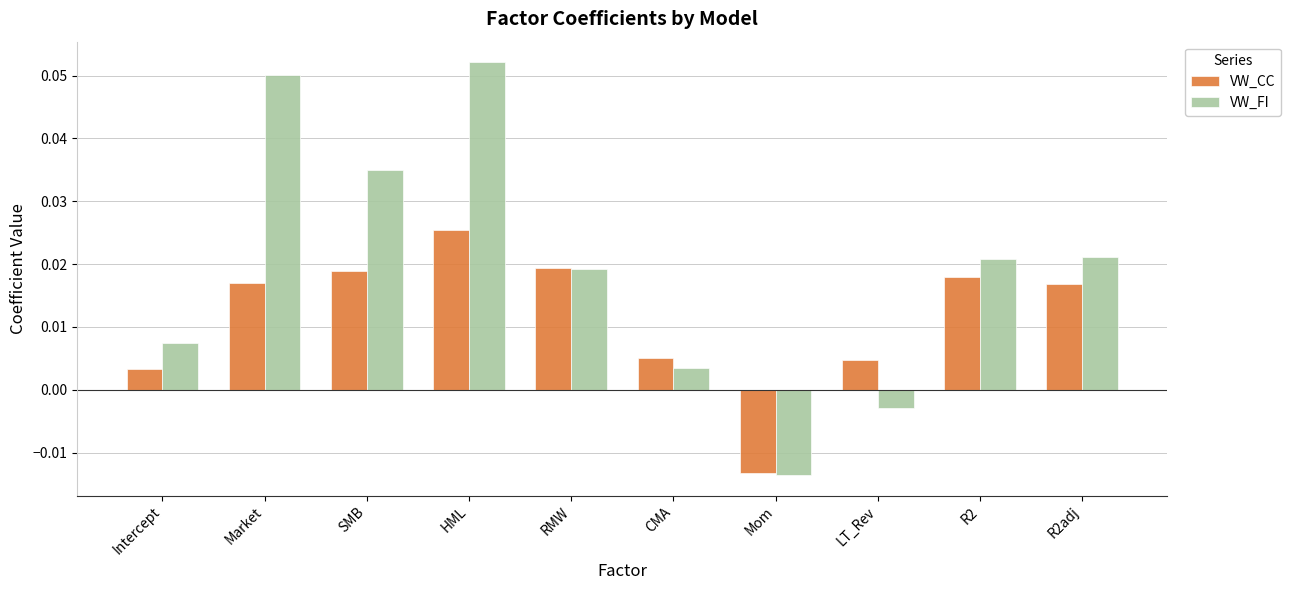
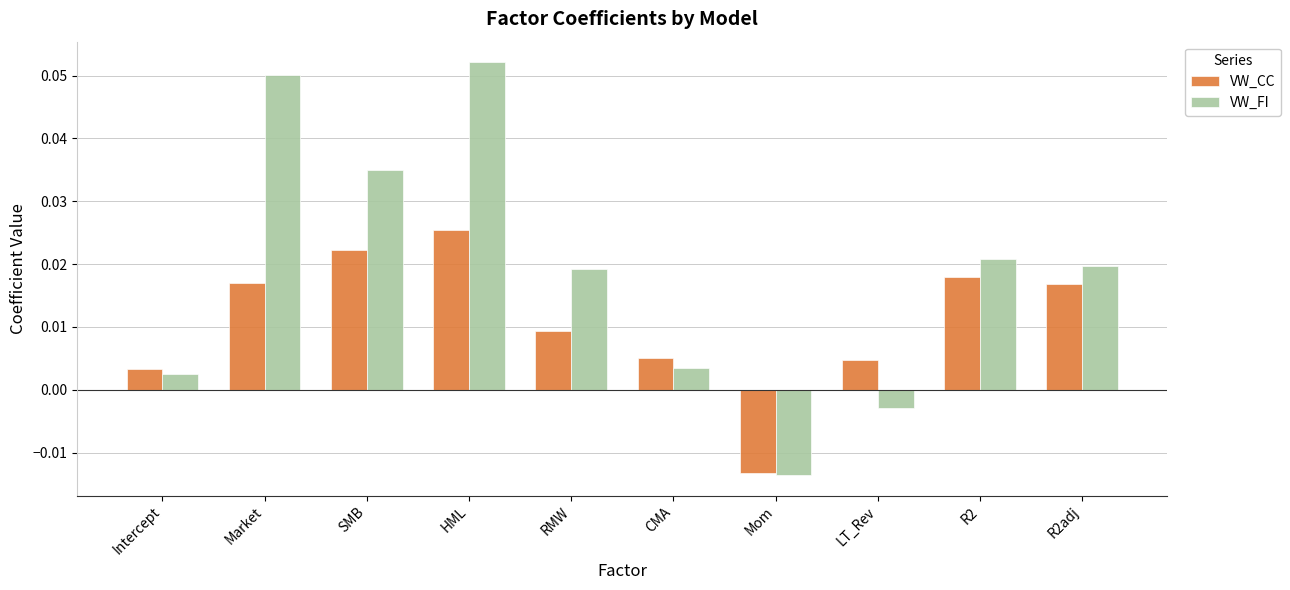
  {
    "VW_CC": {
      "Intercept": 0.003,
      "Market": 0.017,
-     "SMB": 0.019,
+     "SMB": 0.022,
      "HML": 0.025,
-     "RMW": 0.019,
+     "RMW": 0.009,
      "CMA": 0.005,
      "Mom": -0.013,
      "LT_Rev": 0.005,
      "R2": 0.018,
      "R2adj": 0.017
    },
    "VW_FI": {
-     "Intercept": 0.007,
+     "Intercept": 0.002,
      "Market": 0.050,
      "SMB": 0.035,
      "HML": 0.052,
      "RMW": 0.019,
      "CMA": 0.003,
      "Mom": -0.014,
      "LT_Rev": -0.003,
      "R2": 0.021,
-     "R2adj": 0.021
+     "R2adj": 0.020
    }
  }
